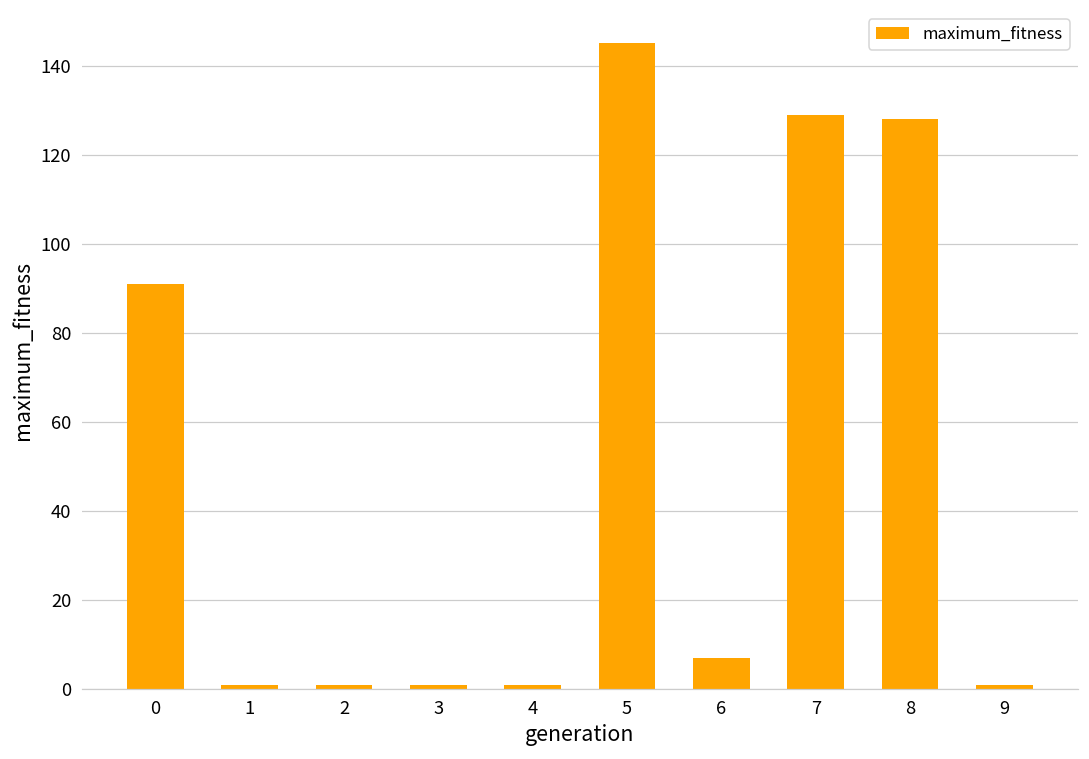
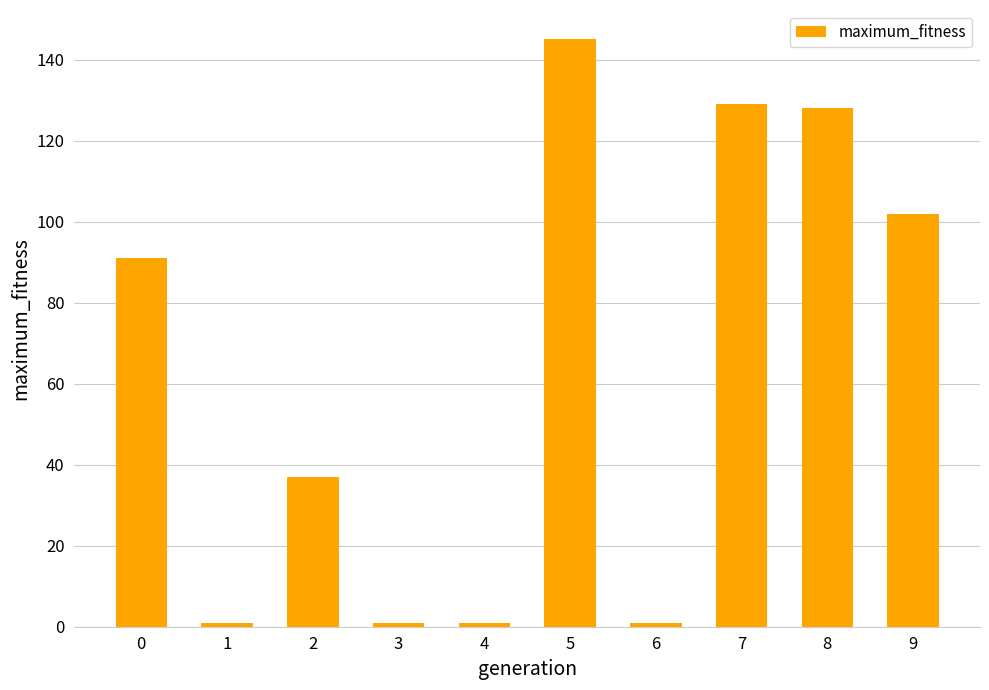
  {
    "0": 91,
    "1": 1,
-   "2": 1,
+   "2": 37,
    "3": 1,
    "4": 1,
    "5": 145,
-   "6": 7,
+   "6": 1,
    "7": 129,
    "8": 128,
-   "9": 1
+   "9": 102
  }
